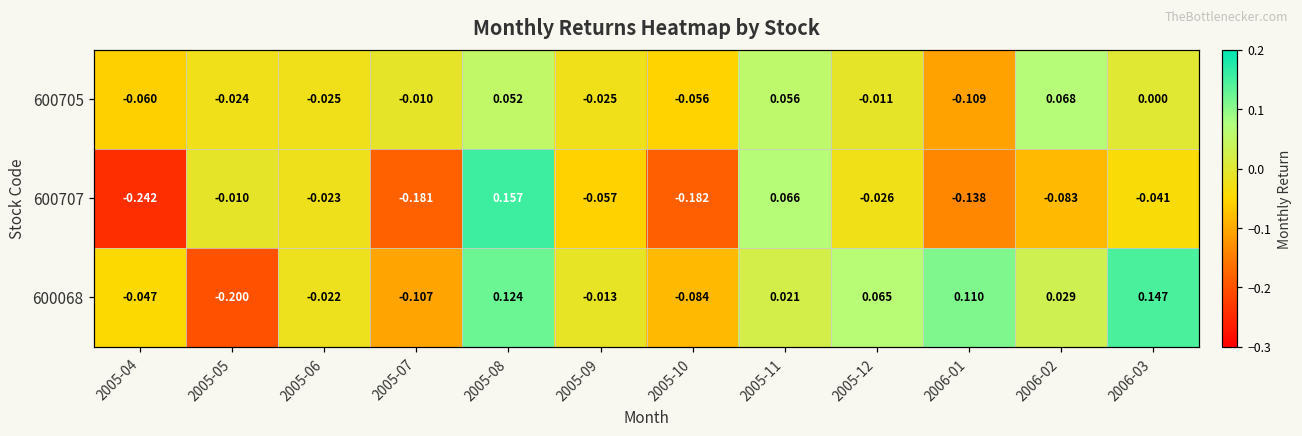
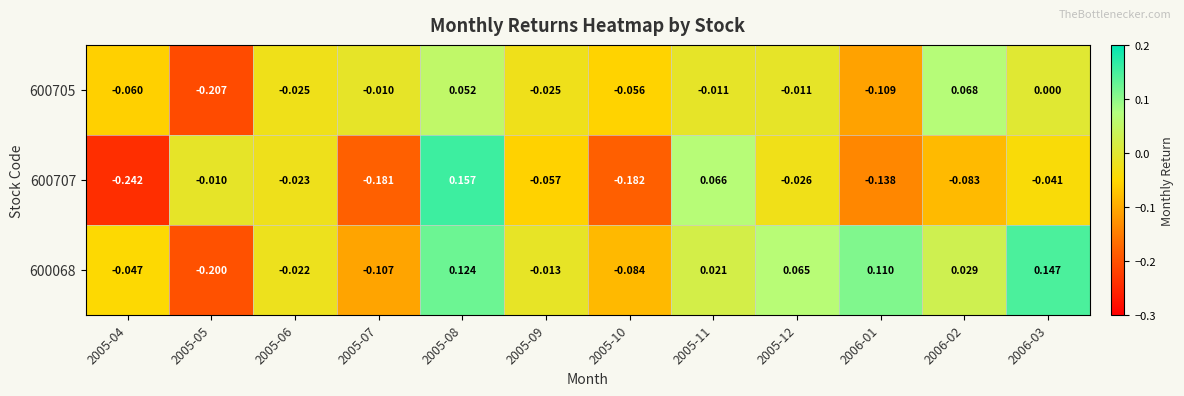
  {
    "600705": {
      "2005-04": -0.060,
-     "2005-05": -0.024,
+     "2005-05": -0.207,
      "2005-06": -0.025,
      "2005-07": -0.010,
      "2005-08": 0.052,
      "2005-09": -0.025,
      "2005-10": -0.056,
-     "2005-11": 0.056,
+     "2005-11": -0.011,
      "2005-12": -0.011,
      "2006-01": -0.109,
      "2006-02": 0.068,
      "2006-03": 0.000
    },
    "600707": {
      "2005-04": -0.242,
      "2005-05": -0.010,
      "2005-06": -0.023,
      "2005-07": -0.181,
      "2005-08": 0.157,
      "2005-09": -0.057,
      "2005-10": -0.182,
      "2005-11": 0.066,
      "2005-12": -0.026,
      "2006-01": -0.138,
      "2006-02": -0.083,
      "2006-03": -0.041
    },
    "600068": {
      "2005-04": -0.047,
      "2005-05": -0.200,
      "2005-06": -0.022,
      "2005-07": -0.107,
      "2005-08": 0.124,
      "2005-09": -0.013,
      "2005-10": -0.084,
      "2005-11": 0.021,
      "2005-12": 0.065,
      "2006-01": 0.110,
      "2006-02": 0.029,
      "2006-03": 0.147
    }
  }
